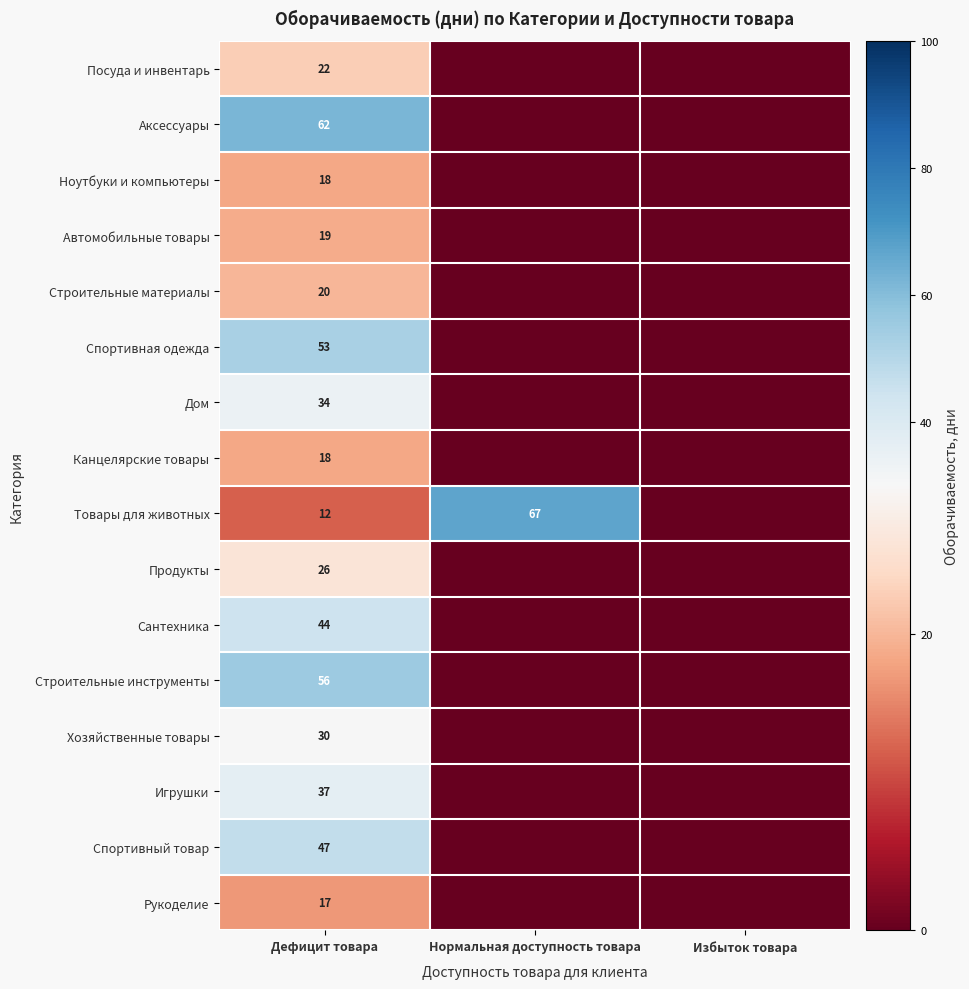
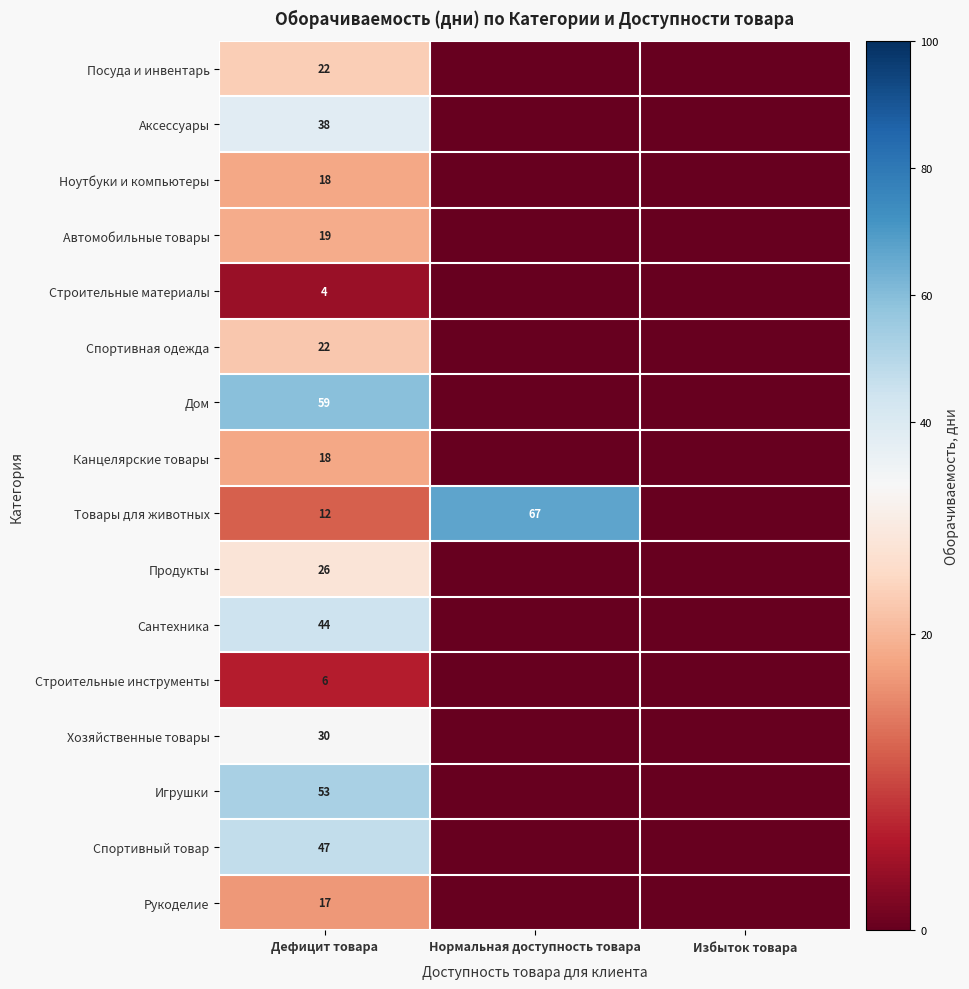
  {
    "Посуда и инвентарь": {
      "Дефицит товара": 22
    },
    "Аксессуары": {
-     "Дефицит товара": 62
+     "Дефицит товара": 38
    },
    "Ноутбуки и компьютеры": {
      "Дефицит товара": 18
    },
    "Автомобильные товары": {
      "Дефицит товара": 19
    },
    "Строительные материалы": {
-     "Дефицит товара": 20
+     "Дефицит товара": 4
    },
    "Спортивная одежда": {
-     "Дефицит товара": 53
+     "Дефицит товара": 22
    },
    "Дом": {
-     "Дефицит товара": 34
+     "Дефицит товара": 59
    },
    "Канцелярские товары": {
      "Дефицит товара": 18
    },
    "Товары для животных": {
      "Дефицит товара": 12,
      "Нормальная доступность товара": 67
    },
    "Продукты": {
      "Дефицит товара": 26
    },
    "Сантехника": {
      "Дефицит товара": 44
    },
    "Строительные инструменты": {
-     "Дефицит товара": 56
+     "Дефицит товара": 6
    },
    "Хозяйственные товары": {
      "Дефицит товара": 30
    },
    "Игрушки": {
-     "Дефицит товара": 37
+     "Дефицит товара": 53
    },
    "Спортивный товар": {
      "Дефицит товара": 47
    },
    "Рукоделие": {
      "Дефицит товара": 17
    }
  }
